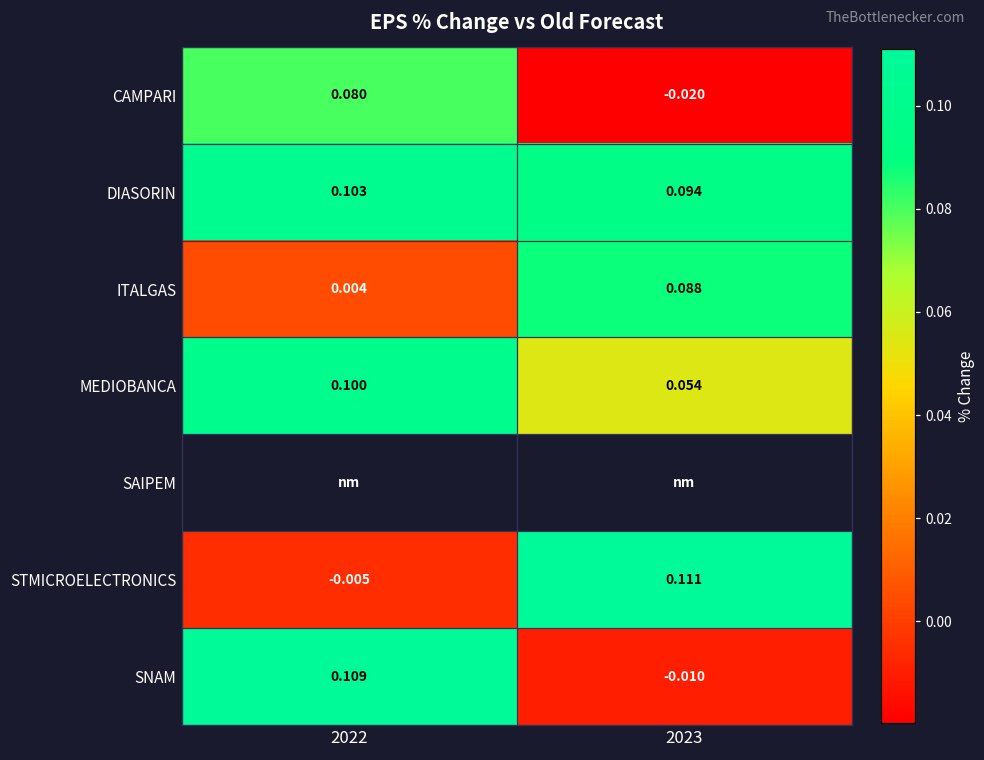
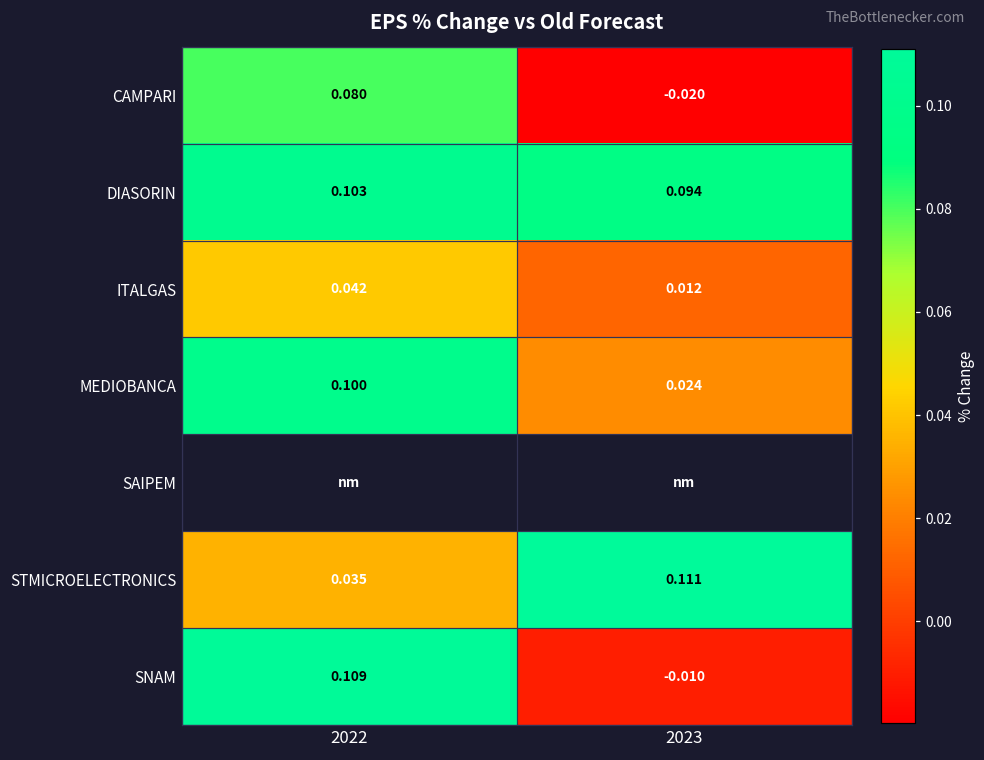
  {
    "CAMPARI": {
      "2022": 0.080,
      "2023": -0.020
    },
    "DIASORIN": {
      "2022": 0.103,
      "2023": 0.094
    },
    "ITALGAS": {
-     "2022": 0.004,
-     "2023": 0.088
+     "2022": 0.042,
+     "2023": 0.012
    },
    "MEDIOBANCA": {
      "2022": 0.100,
-     "2023": 0.054
+     "2023": 0.024
    },
    "STMICROELECTRONICS": {
-     "2022": -0.005,
+     "2022": 0.035,
      "2023": 0.111
    },
    "SNAM": {
      "2022": 0.109,
      "2023": -0.010
    }
  }
